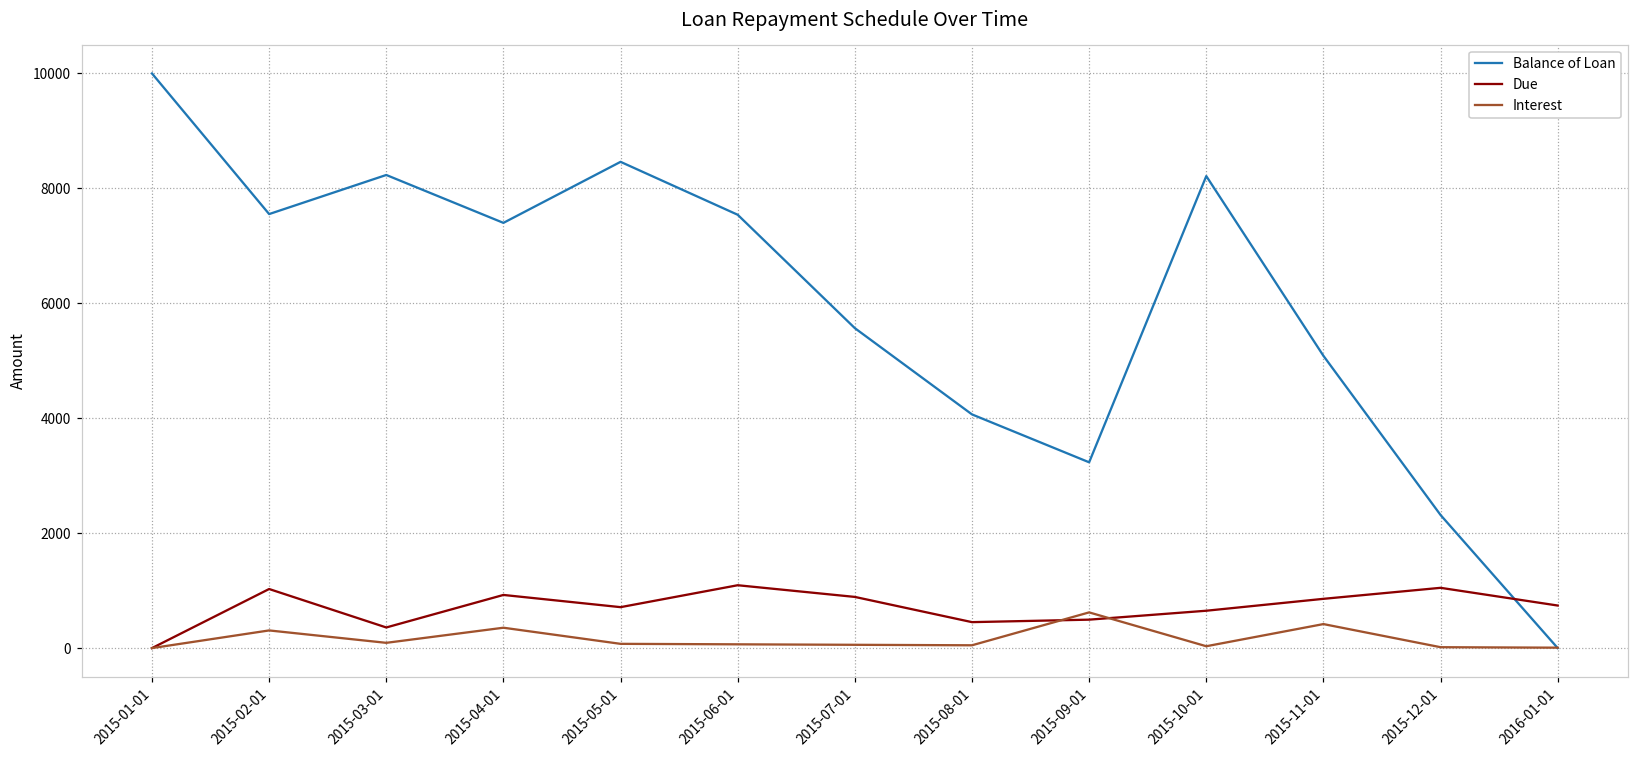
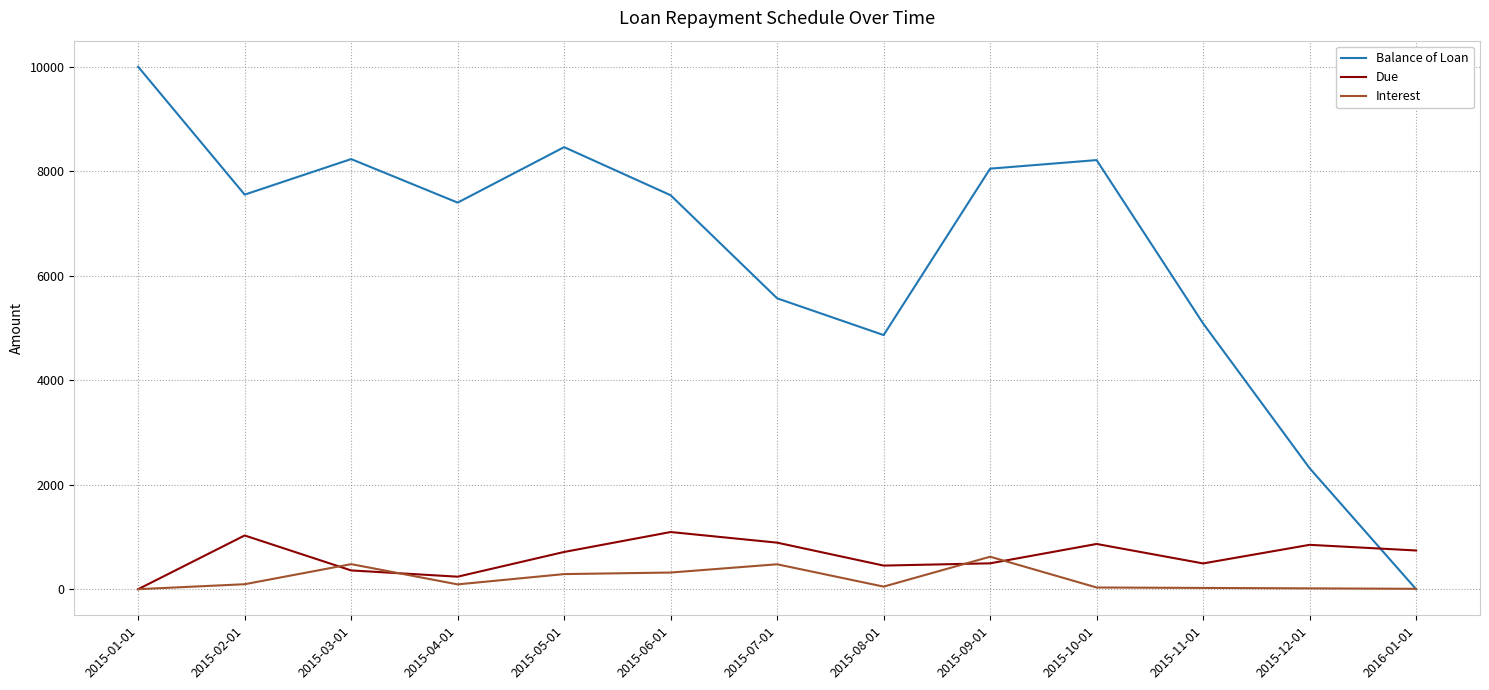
  {
    "Balance of Loan": {
      "2015-01-01": 10000,
      "2015-02-01": 7600,
      "2015-03-01": 8200,
      "2015-04-01": 7400,
      "2015-05-01": 8500,
      "2015-06-01": 7500,
      "2015-07-01": 5600,
-     "2015-08-01": 4100,
-     "2015-09-01": 3200,
+     "2015-08-01": 4900,
+     "2015-09-01": 8000,
      "2015-10-01": 8200,
      "2015-11-01": 5100,
      "2015-12-01": 2300
    },
    "Due": {
      "2015-02-01": 1000,
      "2015-03-01": 400,
-     "2015-04-01": 900,
+     "2015-04-01": 200,
      "2015-05-01": 700,
      "2015-06-01": 1100,
      "2015-07-01": 900,
      "2015-08-01": 500,
      "2015-09-01": 500,
-     "2015-10-01": 700,
-     "2015-11-01": 900,
-     "2015-12-01": 1000,
+     "2015-10-01": 900,
+     "2015-11-01": 500,
+     "2015-12-01": 800,
      "2016-01-01": 700
    },
    "Interest": {
-     "2015-02-01": 300,
-     "2015-03-01": 100,
-     "2015-04-01": 400,
-     "2015-05-01": 100,
-     "2015-06-01": 100,
-     "2015-07-01": 100,
+     "2015-02-01": 100,
+     "2015-03-01": 500,
+     "2015-04-01": 100,
+     "2015-05-01": 300,
+     "2015-06-01": 300,
+     "2015-07-01": 500,
      "2015-08-01": 0,
      "2015-09-01": 600,
      "2015-10-01": 0,
-     "2015-11-01": 400,
+     "2015-11-01": 0,
      "2015-12-01": 0
    }
  }
